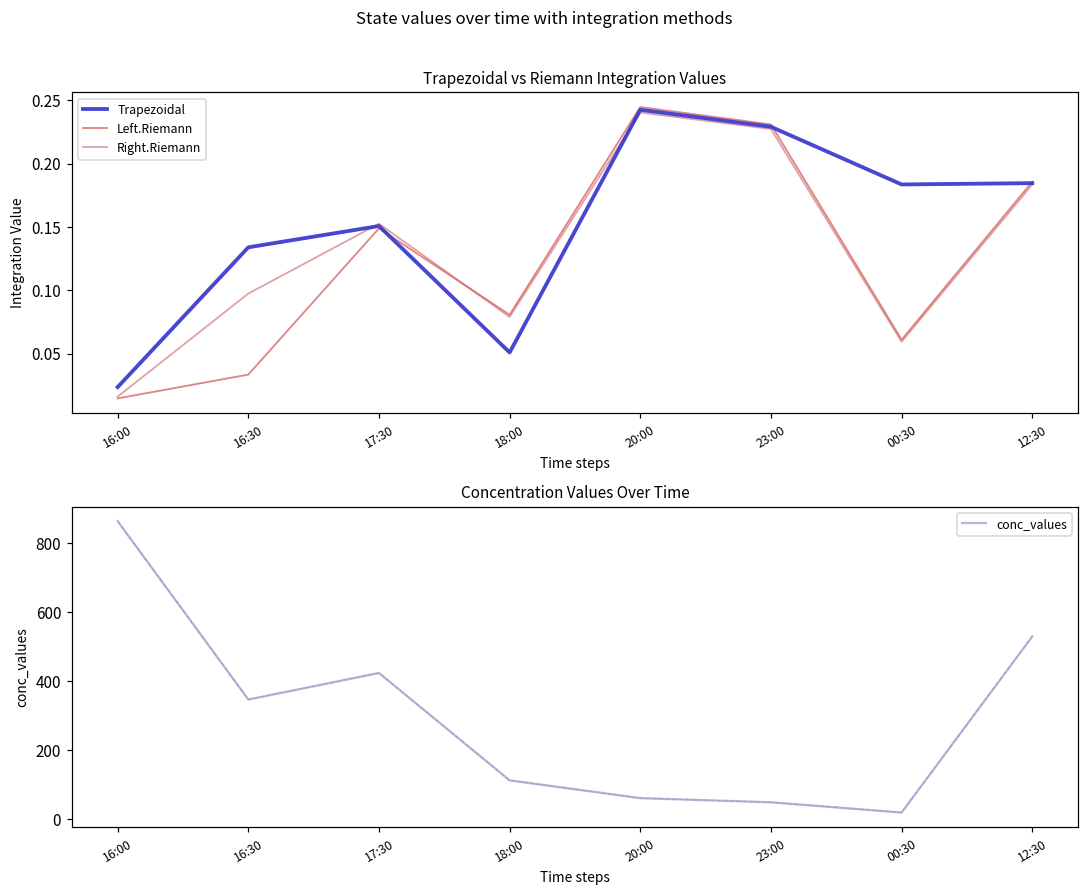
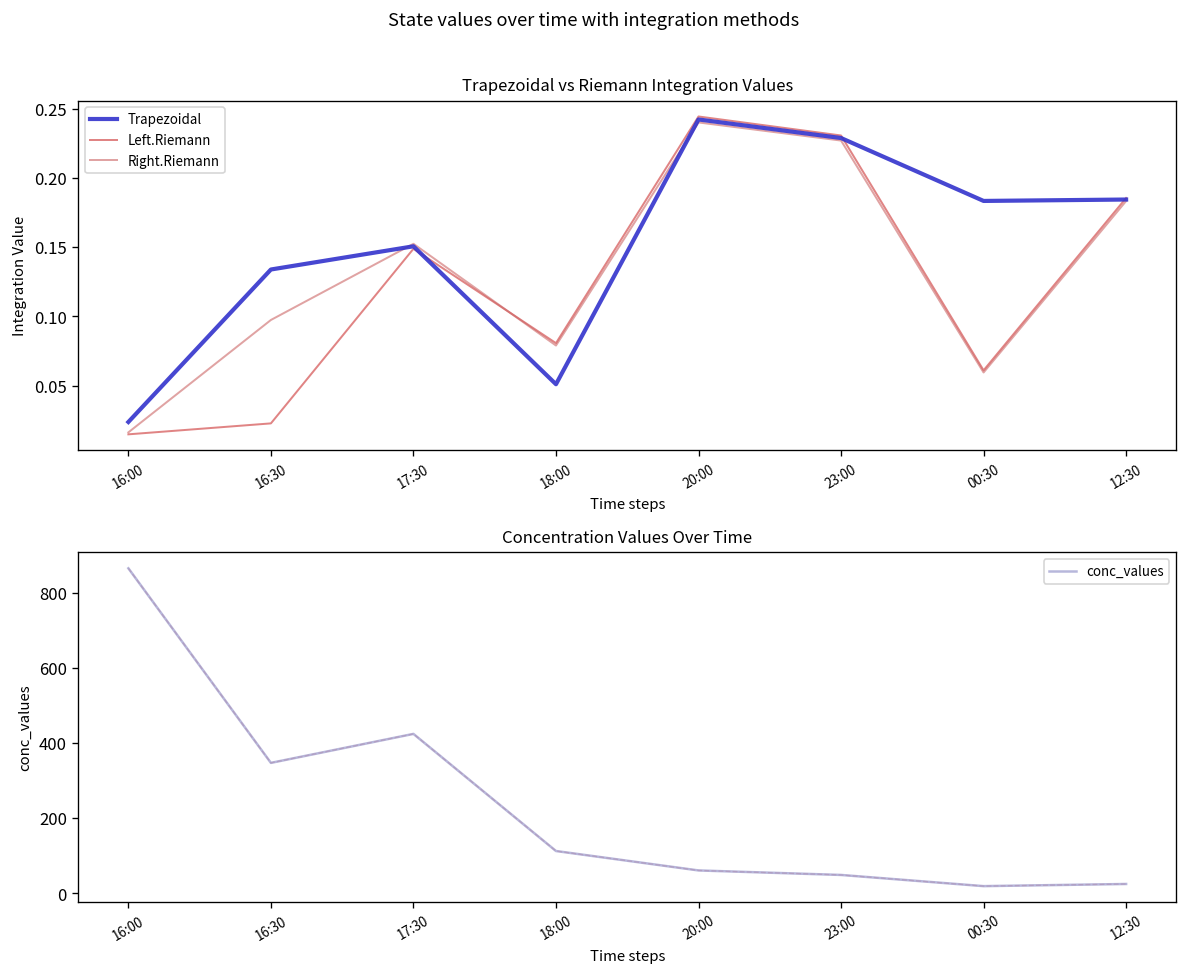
  {
    "Trapezoidal vs Riemann Integration Values": {
      "Trapezoidal": {
        "16:00": 0.024,
        "16:30": 0.134,
        "18:00": 0.051,
        "00:30": 0.184
      },
      "Left.Riemann": {
-       "16:30": 0.033
+       "16:30": 0.023
      },
      "Right.Riemann": {
        "16:30": 0.097
      }
    },
    "Concentration Values Over Time": {
      "16:00": 860,
      "16:30": 350,
      "17:30": 420,
      "18:00": 110,
      "20:00": 60,
      "23:00": 50,
      "00:30": 20,
-     "12:30": 530
+     "12:30": 30
    }
  }
